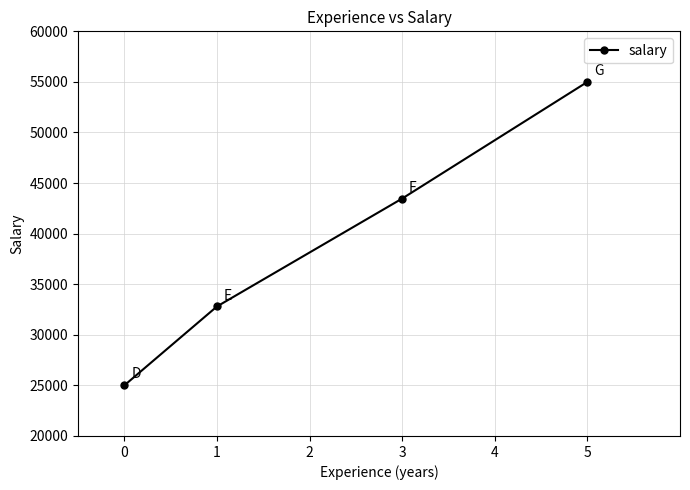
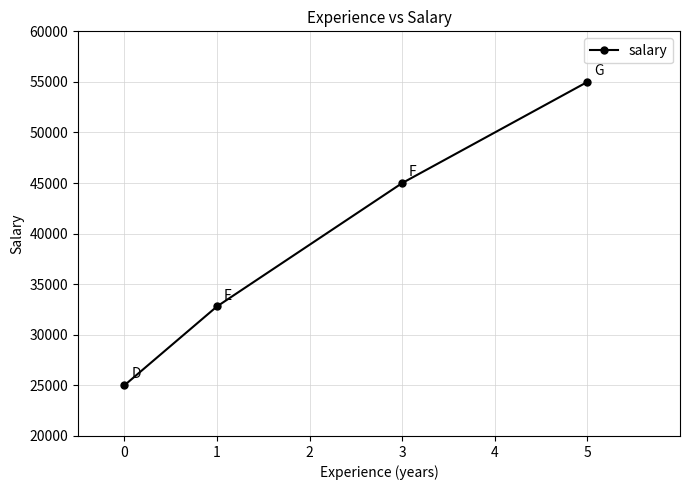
  {
    "0": 25000,
    "1": 32800,
-   "3": 43500,
+   "3": 45000,
    "5": 55000
  }
